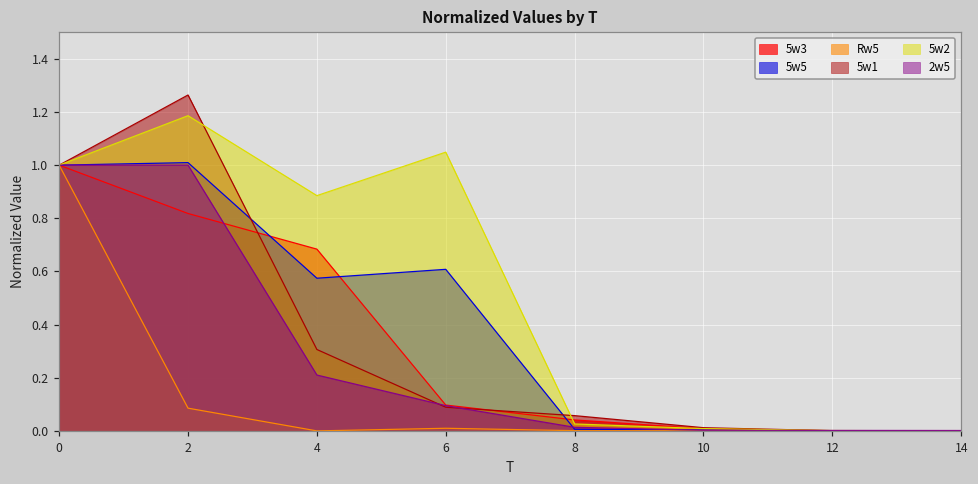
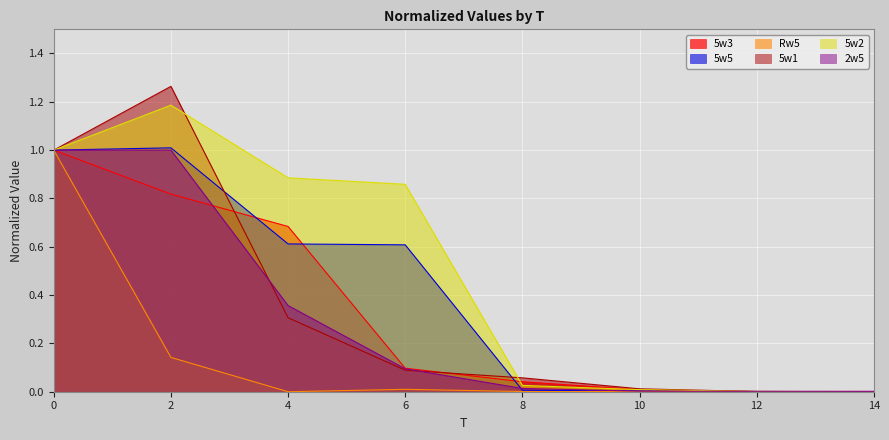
  {
    "5w3": {
      "2": 0.82,
      "4": 0.68,
      "8": 0.04
    },
    "5w5": {
-     "4": 0.57,
+     "4": 0.61,
      "6": 0.61
    },
    "Rw5": {
-     "2": 0.09,
+     "2": 0.14,
      "4": 0.00,
      "6": 0.01
    },
    "5w1": {
      "2": 1.26,
      "4": 0.31,
      "8": 0.06
    },
    "5w2": {
      "2": 1.19,
      "4": 0.89,
-     "6": 1.05,
+     "6": 0.86,
      "8": 0.03
    },
    "2w5": {
-     "4": 0.21
+     "4": 0.36
    }
  }
